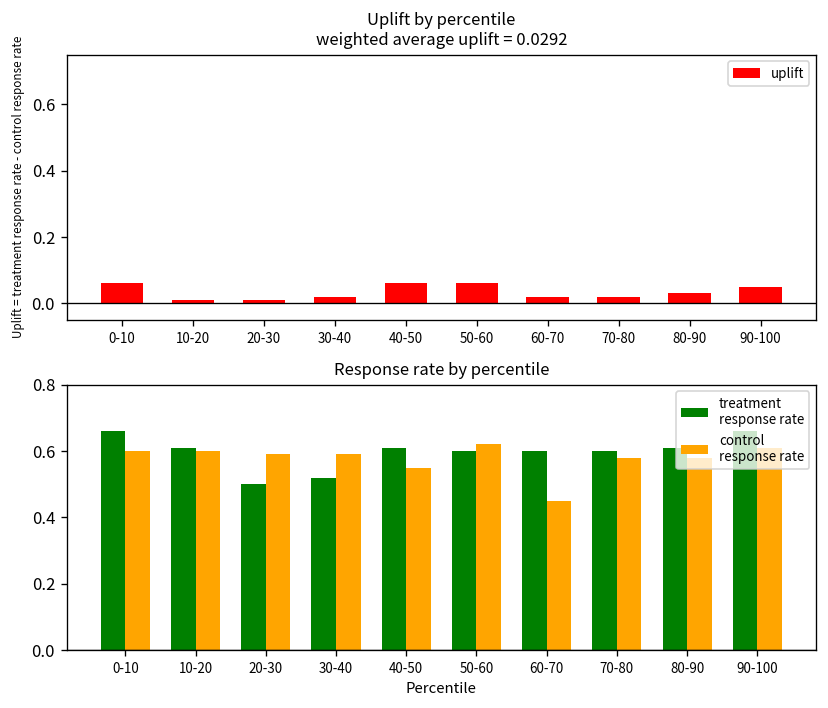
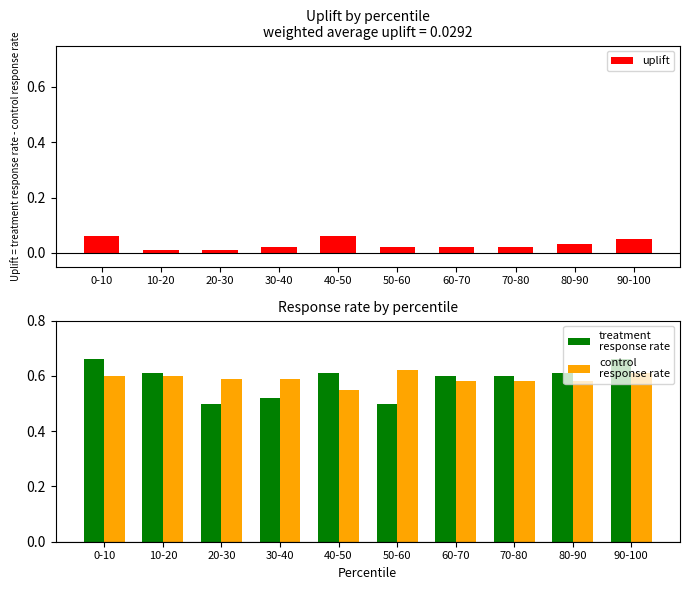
  {
    "Uplift by percentile weighted average uplift = 0.0292": {
      "0-10": 0.06,
      "10-20": 0.01,
      "20-30": 0.01,
      "30-40": 0.02,
      "40-50": 0.06,
-     "50-60": 0.06,
+     "50-60": 0.02,
      "60-70": 0.02,
      "70-80": 0.02,
      "80-90": 0.03,
      "90-100": 0.05
    },
    "Response rate by percentile": {
      "treatment response rate": {
        "0-10": 0.66,
        "10-20": 0.61,
        "20-30": 0.5,
        "30-40": 0.52,
        "40-50": 0.61,
-       "50-60": 0.6,
+       "50-60": 0.5,
        "60-70": 0.6,
        "70-80": 0.6,
        "80-90": 0.61
      },
      "control response rate": {
        "0-10": 0.60,
        "10-20": 0.60,
        "20-30": 0.59,
        "30-40": 0.59,
        "40-50": 0.55,
        "50-60": 0.62,
-       "60-70": 0.45,
+       "60-70": 0.58,
        "70-80": 0.58
      }
    }
  }
